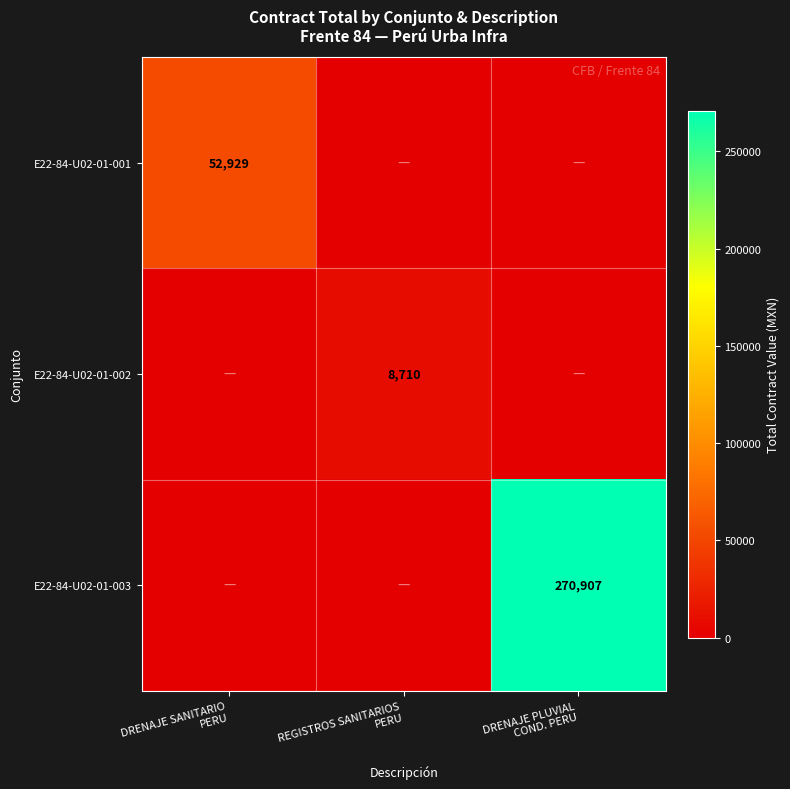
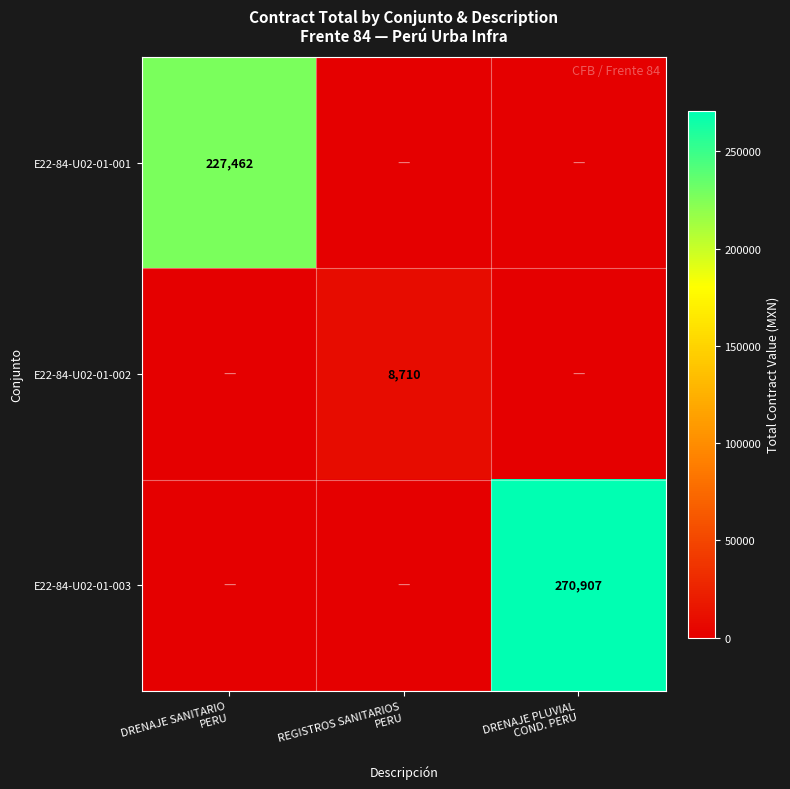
  {
    "E22-84-U02-01-001": {
-     "DRENAJE SANITARIO PERU": "52,929"
+     "DRENAJE SANITARIO PERU": "227,462"
    },
    "E22-84-U02-01-002": {
      "REGISTROS SANITARIOS PERU": "8,710"
    },
    "E22-84-U02-01-003": {
      "DRENAJE PLUVIAL COND. PERU": "270,907"
    }
  }
